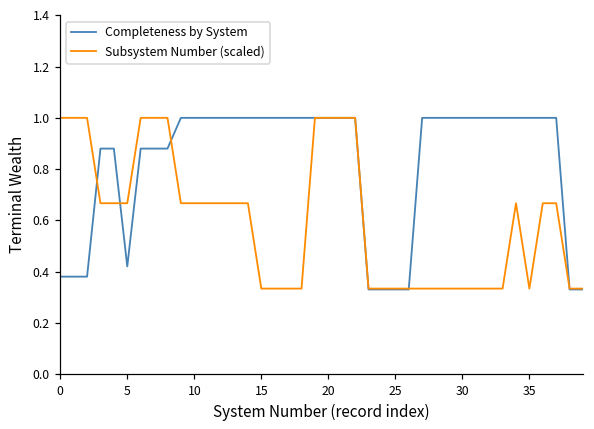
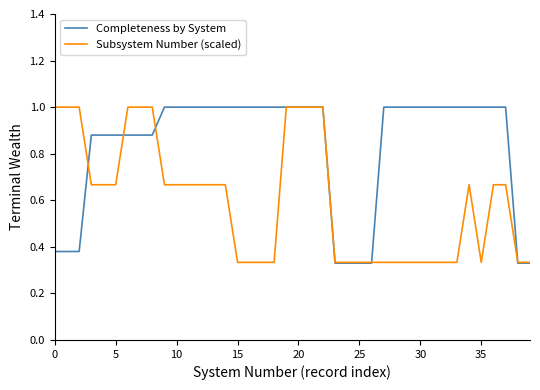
  {
    "Completeness by System": {
      "0": 0.38,
-     "5": 0.42,
+     "5": 0.88,
      "10": 1.00,
      "15": 1.00,
      "30": 1.00,
      "35": 1.00
    },
    "Subsystem Number (scaled)": {
      "0": 1.00,
      "5": 0.67,
      "10": 0.67,
      "15": 0.33,
      "30": 0.33,
      "35": 0.33
    }
  }
